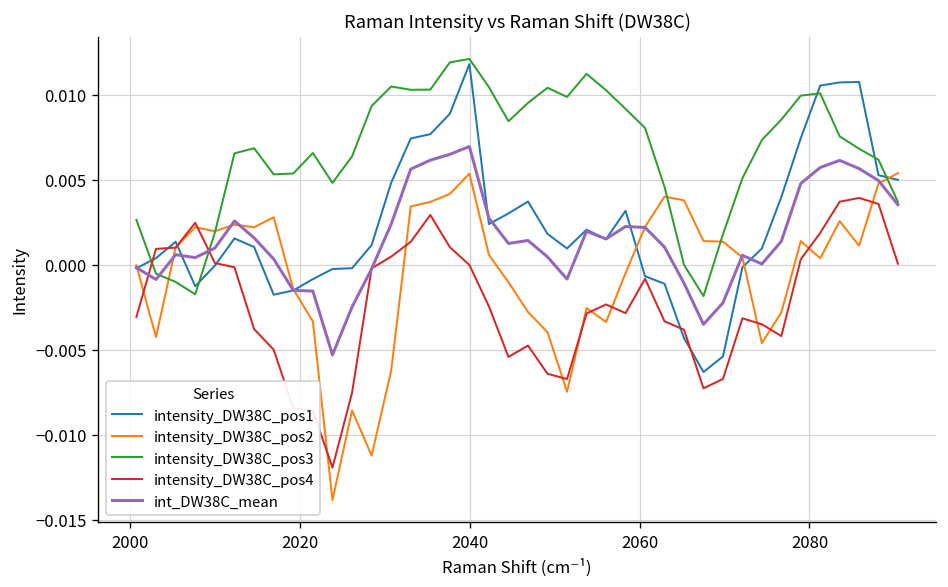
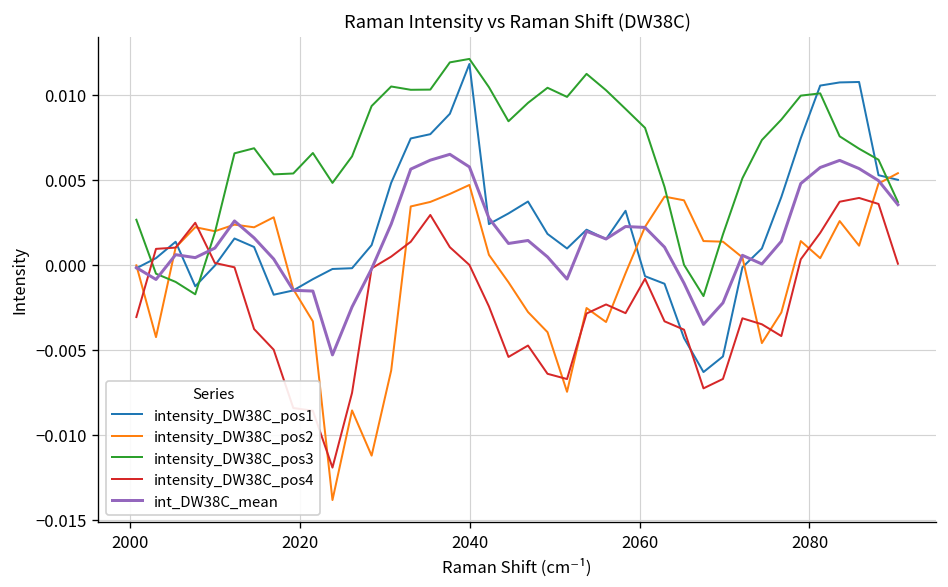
  {
    "intensity_DW38C_pos1": {
      "2040": 0.0118
    },
    "intensity_DW38C_pos2": {
-     "2040": 0.0053
+     "2040": 0.0047
    },
    "intensity_DW38C_pos3": {
      "2040": 0.0121
    },
    "intensity_DW38C_pos4": {
      "2040": 0.0000
    },
    "int_DW38C_mean": {
-     "2040": 0.0069
+     "2040": 0.0057
    }
  }
